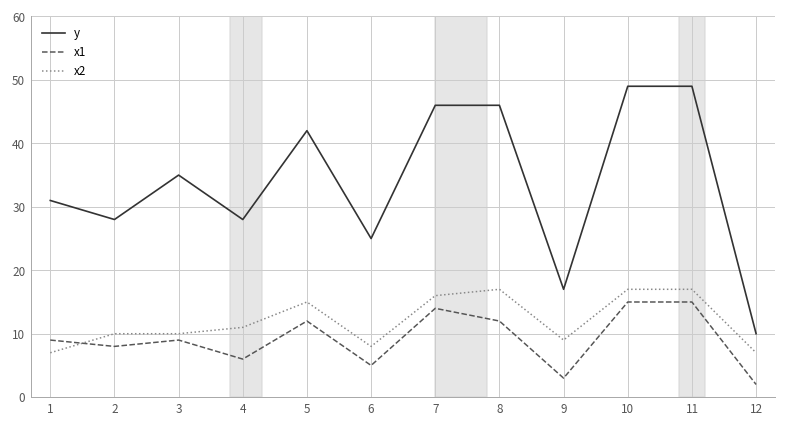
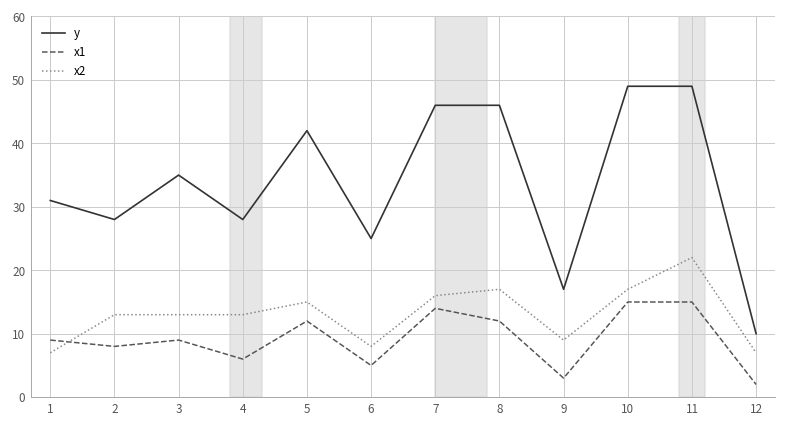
  {
    "x2": {
      "1": 7,
-     "2": 10,
-     "3": 10,
-     "4": 11,
+     "2": 13,
+     "3": 13,
+     "4": 13,
      "5": 15,
      "6": 8,
      "7": 16,
      "8": 17,
      "9": 9,
      "10": 17,
-     "11": 17,
+     "11": 22,
      "12": 7
    }
  }
